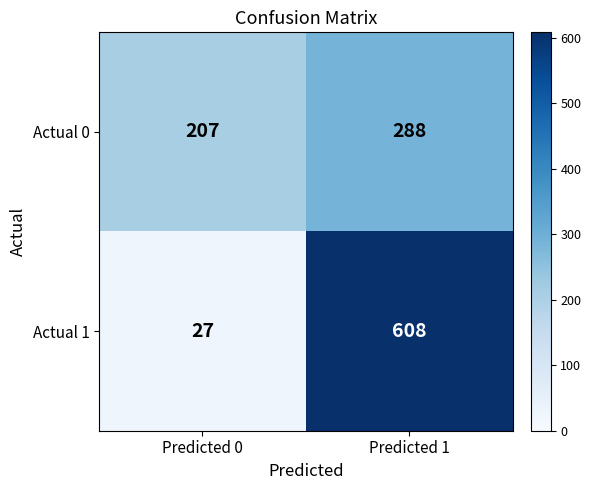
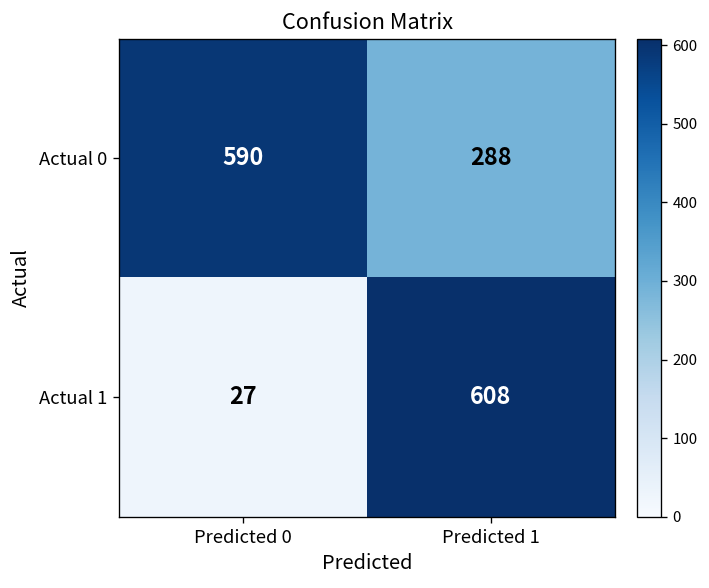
  {
    "Actual 0": {
-     "Predicted 0": 207,
+     "Predicted 0": 590,
      "Predicted 1": 288
    },
    "Actual 1": {
      "Predicted 0": 27,
      "Predicted 1": 608
    }
  }
